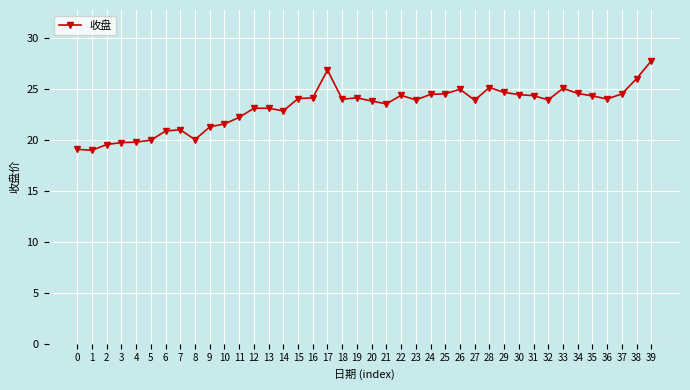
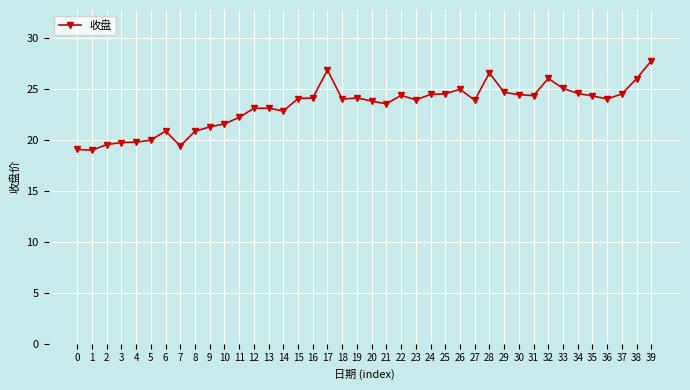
  {
    "0": 19.1,
    "1": 19.0,
    "2": 19.6,
    "3": 19.8,
    "4": 19.8,
    "5": 20.0,
    "6": 20.9,
-   "7": 21.0,
-   "8": 20.1,
+   "7": 19.4,
+   "8": 20.9,
    "9": 21.3,
    "10": 21.6,
    "11": 22.2,
    "12": 23.1,
    "13": 23.1,
    "14": 22.9,
    "15": 24.1,
    "16": 24.2,
    "17": 26.9,
    "18": 24.0,
    "19": 24.2,
    "20": 23.9,
    "21": 23.6,
    "22": 24.4,
    "23": 24.0,
    "24": 24.5,
    "25": 24.6,
    "26": 25.0,
    "27": 23.9,
-   "28": 25.2,
+   "28": 26.6,
    "29": 24.7,
    "30": 24.5,
    "31": 24.4,
-   "32": 24.0,
+   "32": 26.1,
    "33": 25.1,
    "34": 24.6,
    "35": 24.4,
    "36": 24.1,
    "37": 24.6,
    "38": 26.1,
    "39": 27.8
  }
